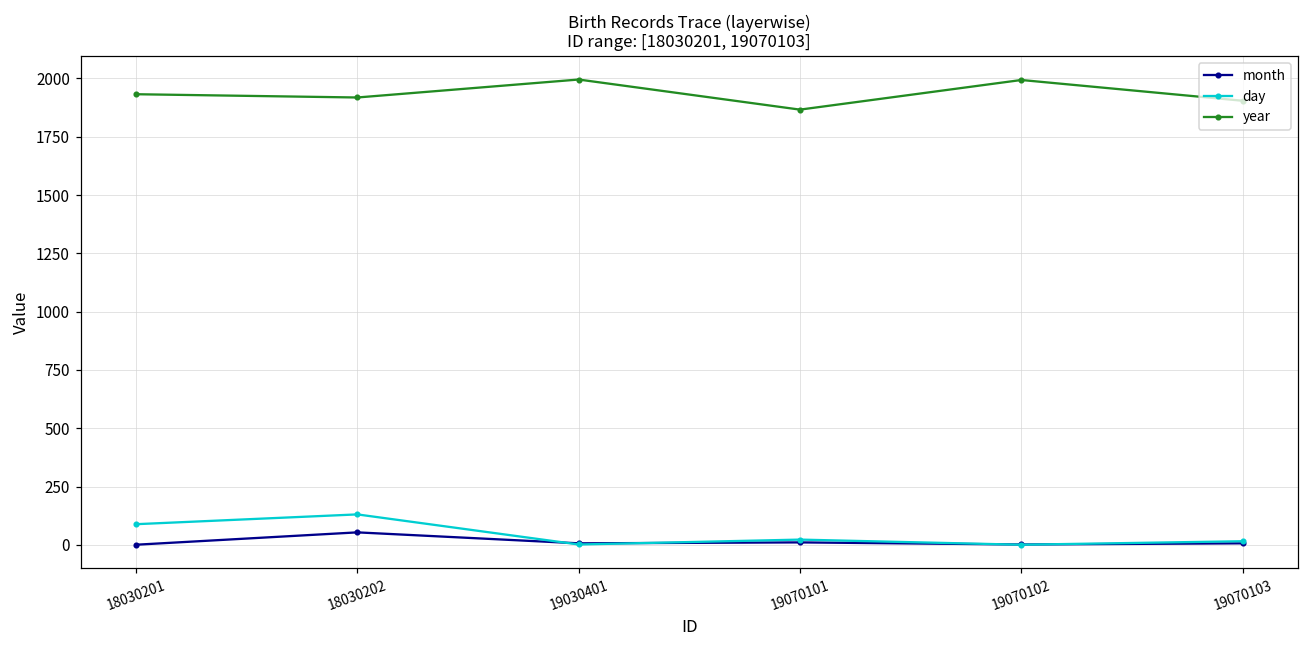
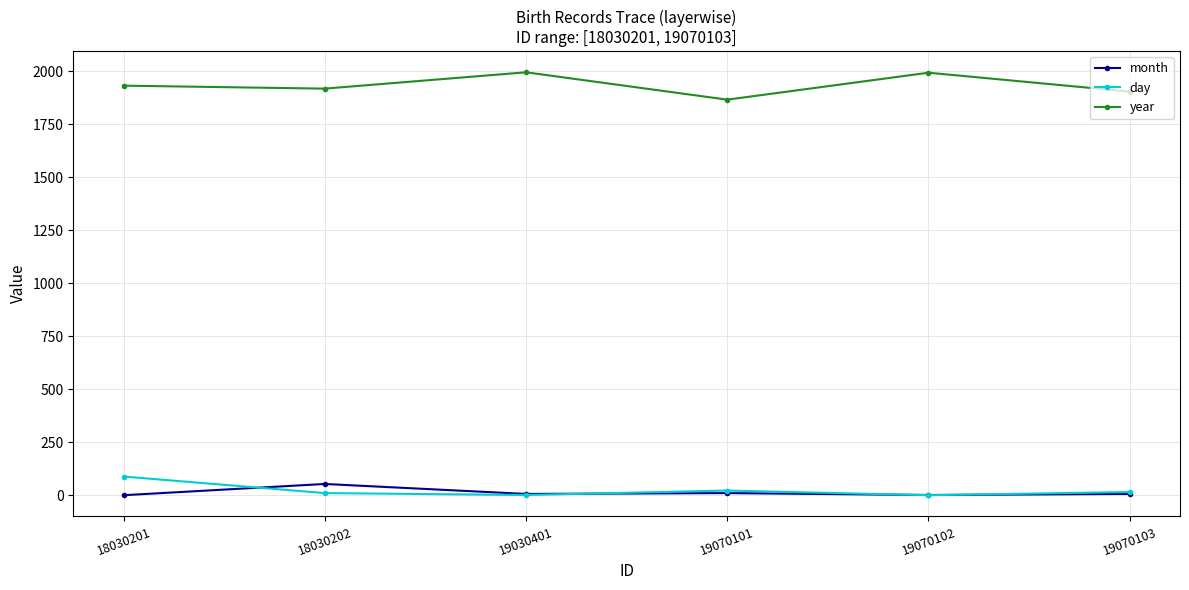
  {
    "month": {
      "18030201": 0,
      "18030202": 50,
      "19070101": 10
    },
    "day": {
      "18030201": 90,
-     "18030202": 130,
+     "18030202": 10,
      "19070101": 20
    },
    "year": {
      "18030201": 1930,
      "18030202": 1920,
      "19030401": 2000,
      "19070101": 1870,
      "19070102": 1990
    }
  }
